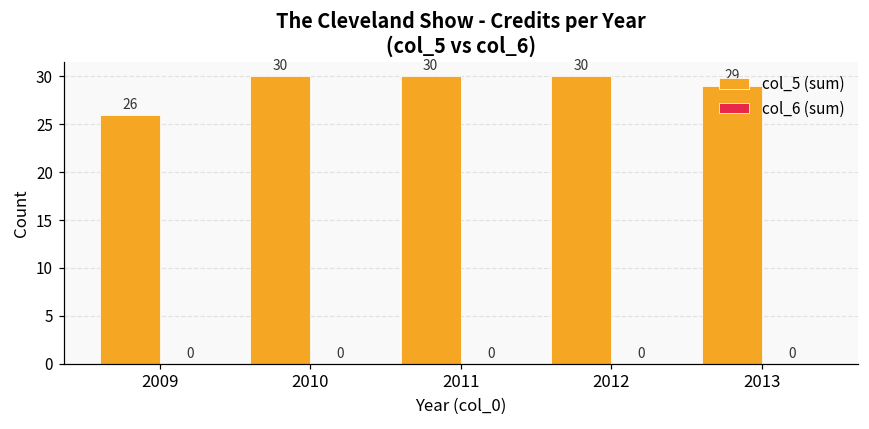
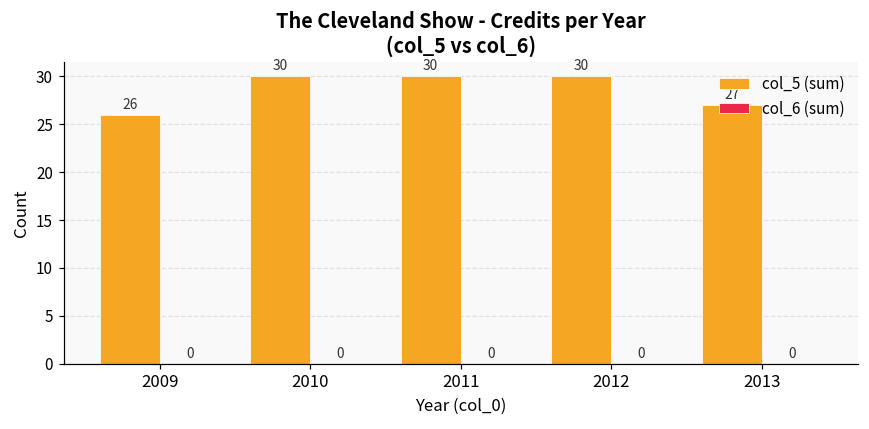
  {
    "col_5 (sum)": {
      "2009": 26,
      "2010": 30,
      "2011": 30,
      "2012": 30,
-     "2013": 29
+     "2013": 27
    },
    "col_6 (sum)": {
      "2009": 0,
      "2010": 0,
      "2011": 0,
      "2012": 0,
      "2013": 0
    }
  }
